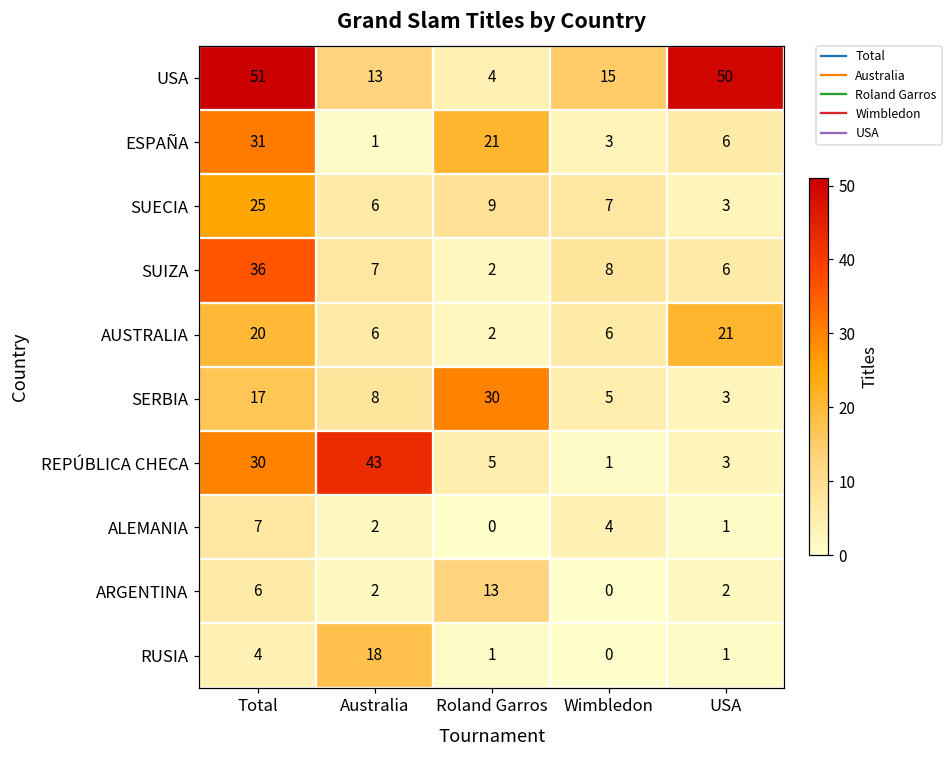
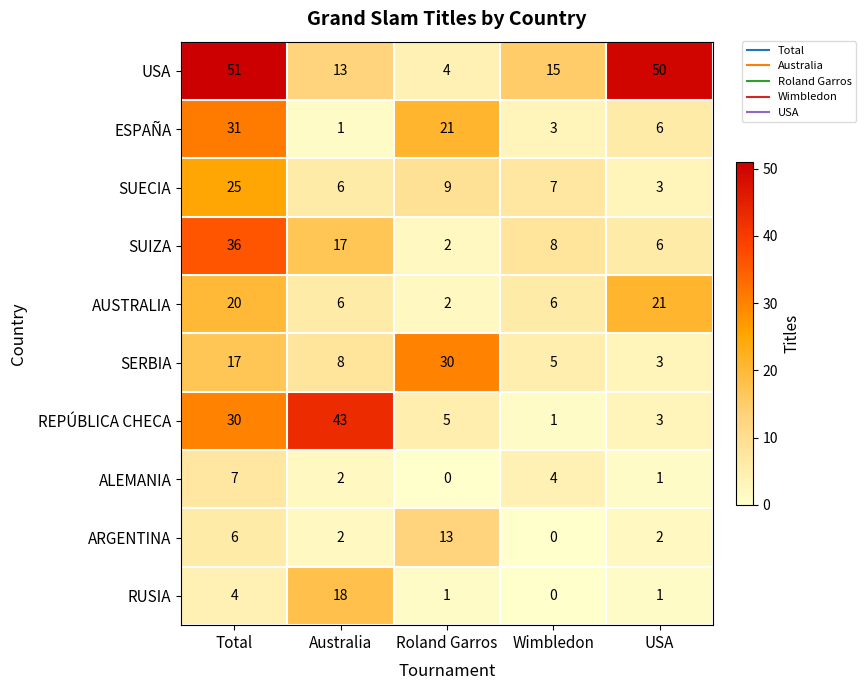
  {
    "USA": {
      "Total": 51,
      "Australia": 13,
      "Roland Garros": 4,
      "Wimbledon": 15,
      "USA": 50
    },
    "ESPAÑA": {
      "Total": 31,
      "Australia": 1,
      "Roland Garros": 21,
      "Wimbledon": 3,
      "USA": 6
    },
    "SUECIA": {
      "Total": 25,
      "Australia": 6,
      "Roland Garros": 9,
      "Wimbledon": 7,
      "USA": 3
    },
    "SUIZA": {
      "Total": 36,
-     "Australia": 7,
+     "Australia": 17,
      "Roland Garros": 2,
      "Wimbledon": 8,
      "USA": 6
    },
    "AUSTRALIA": {
      "Total": 20,
      "Australia": 6,
      "Roland Garros": 2,
      "Wimbledon": 6,
      "USA": 21
    },
    "SERBIA": {
      "Total": 17,
      "Australia": 8,
      "Roland Garros": 30,
      "Wimbledon": 5,
      "USA": 3
    },
    "REPÚBLICA CHECA": {
      "Total": 30,
      "Australia": 43,
      "Roland Garros": 5,
      "Wimbledon": 1,
      "USA": 3
    },
    "ALEMANIA": {
      "Total": 7,
      "Australia": 2,
      "Roland Garros": 0,
      "Wimbledon": 4,
      "USA": 1
    },
    "ARGENTINA": {
      "Total": 6,
      "Australia": 2,
      "Roland Garros": 13,
      "Wimbledon": 0,
      "USA": 2
    },
    "RUSIA": {
      "Total": 4,
      "Australia": 18,
      "Roland Garros": 1,
      "Wimbledon": 0,
      "USA": 1
    }
  }
